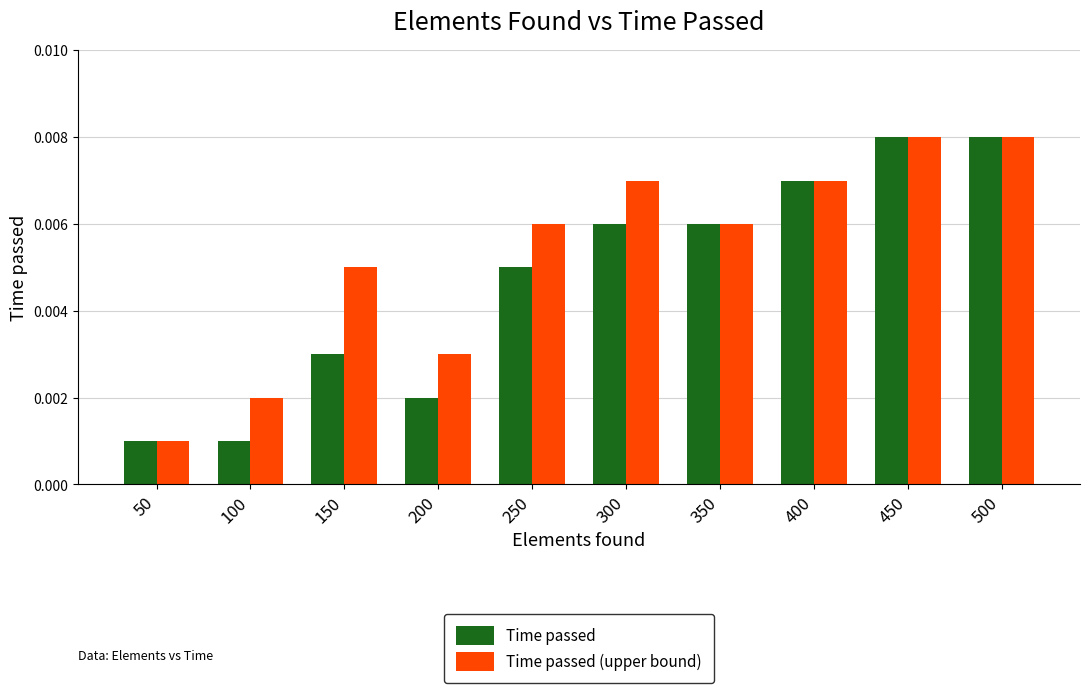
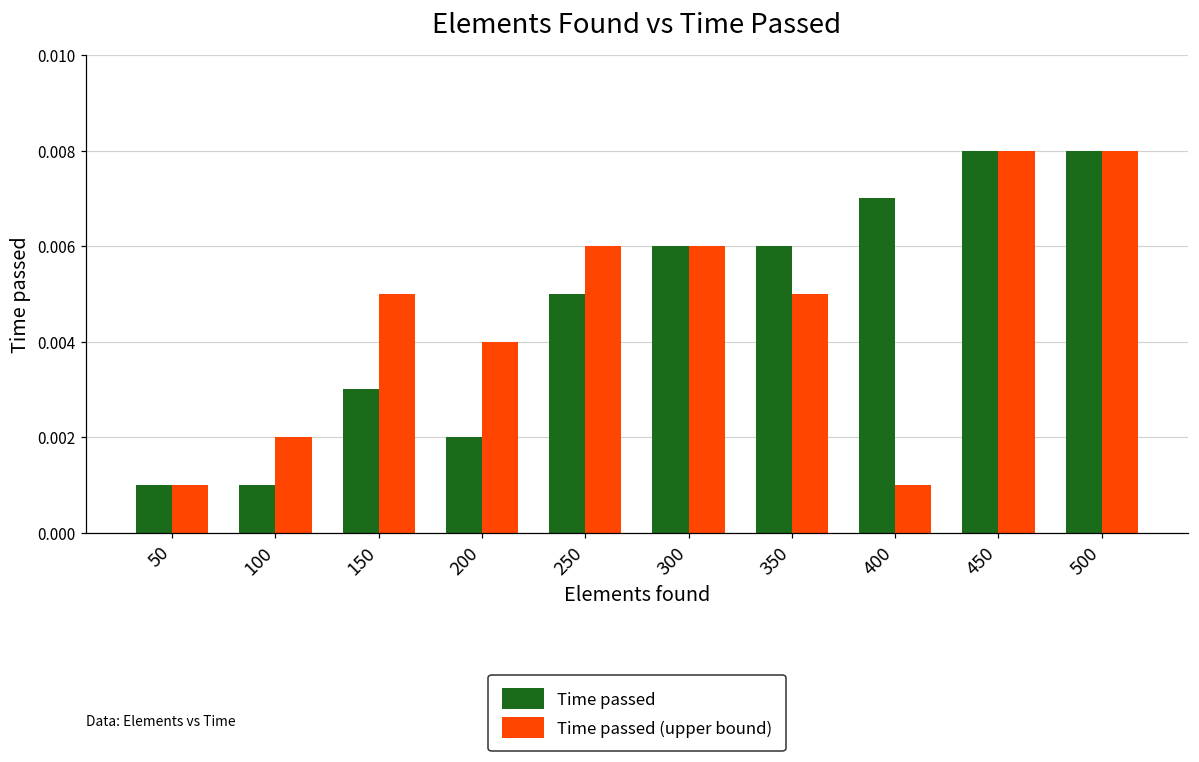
  {
    "Time passed": {
      "50": 0.001,
      "100": 0.001,
      "150": 0.003,
      "200": 0.002,
      "250": 0.005,
      "300": 0.006,
      "350": 0.006,
      "400": 0.007,
      "450": 0.008,
      "500": 0.008
    },
    "Time passed (upper bound)": {
      "50": 0.001,
      "100": 0.002,
      "150": 0.005,
-     "200": 0.003,
+     "200": 0.004,
      "250": 0.006,
-     "300": 0.007,
-     "350": 0.006,
-     "400": 0.007,
+     "300": 0.006,
+     "350": 0.005,
+     "400": 0.001,
      "450": 0.008,
      "500": 0.008
    }
  }
